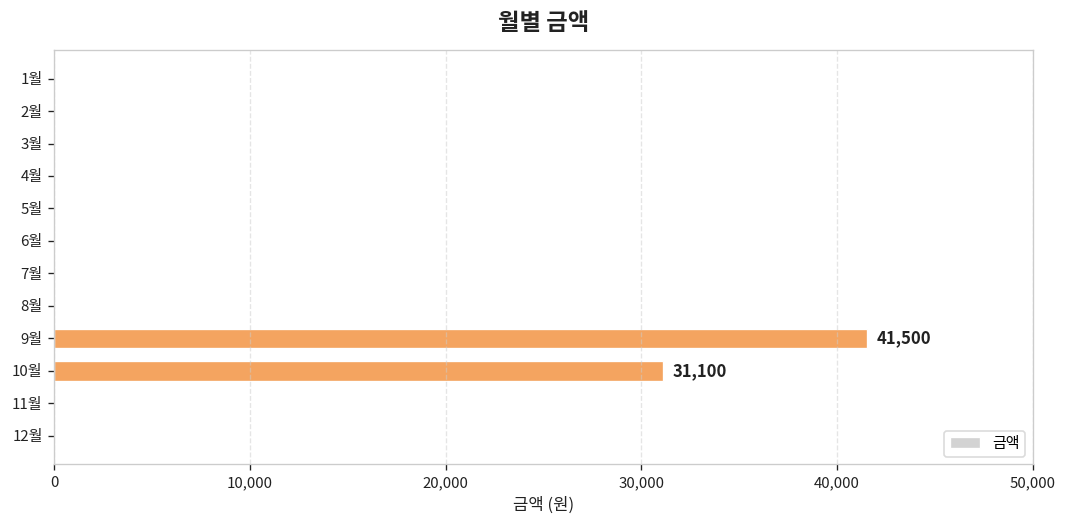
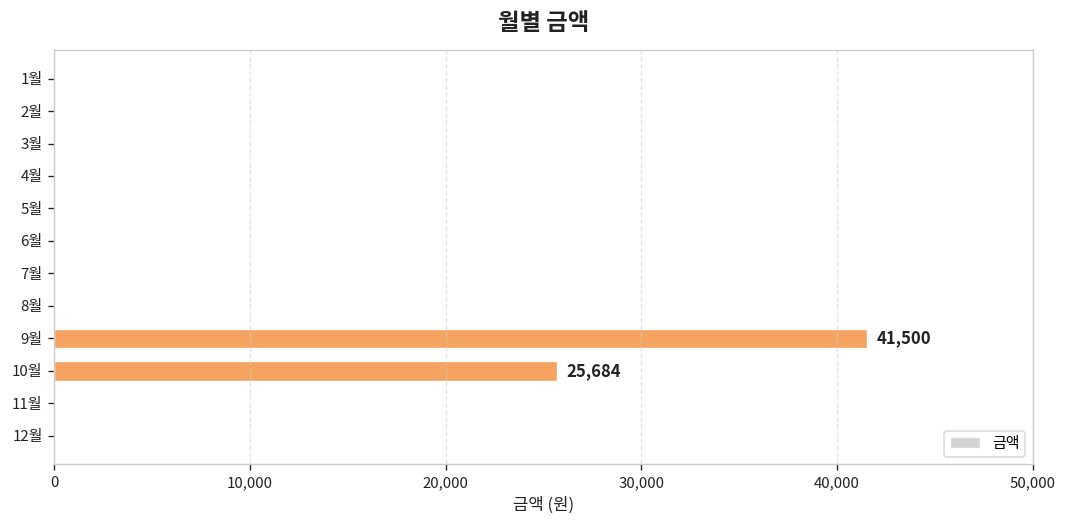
  {
    "9월": "41,500",
-   "10월": "31,100"
+   "10월": "25,684"
  }
